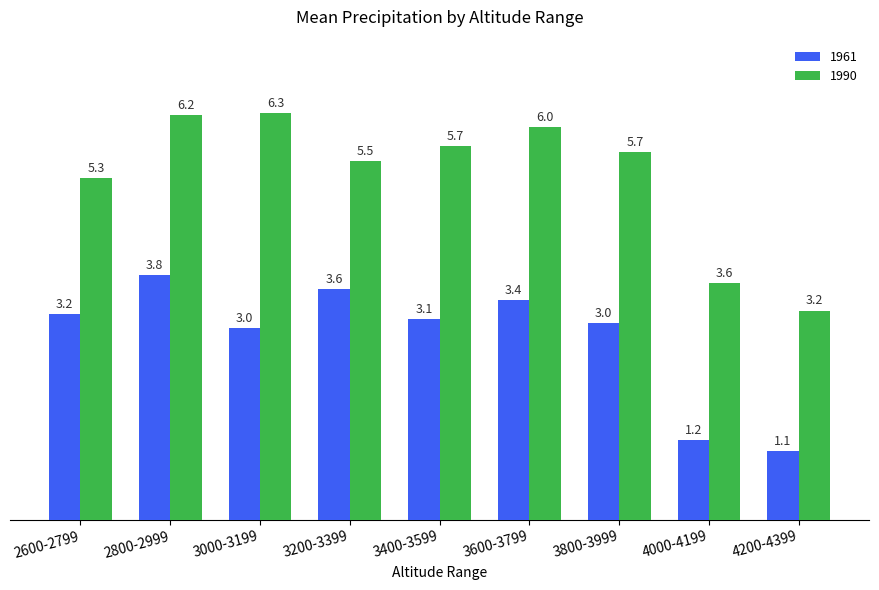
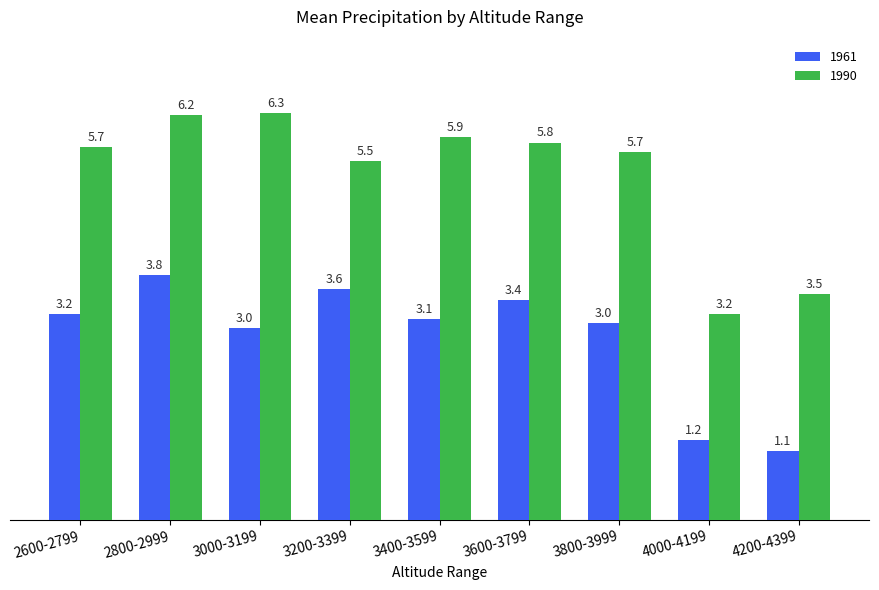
  {
    "1961": {
      "2600-2799": 3.2,
      "2800-2999": 3.8,
      "3000-3199": 3.0,
      "3200-3399": 3.6,
      "3400-3599": 3.1,
      "3600-3799": 3.4,
      "3800-3999": 3.0,
      "4000-4199": 1.2,
      "4200-4399": 1.1
    },
    "1990": {
-     "2600-2799": 5.3,
+     "2600-2799": 5.7,
      "2800-2999": 6.2,
      "3000-3199": 6.3,
      "3200-3399": 5.5,
-     "3400-3599": 5.7,
-     "3600-3799": 6.0,
+     "3400-3599": 5.9,
+     "3600-3799": 5.8,
      "3800-3999": 5.7,
-     "4000-4199": 3.6,
-     "4200-4399": 3.2
+     "4000-4199": 3.2,
+     "4200-4399": 3.5
    }
  }
